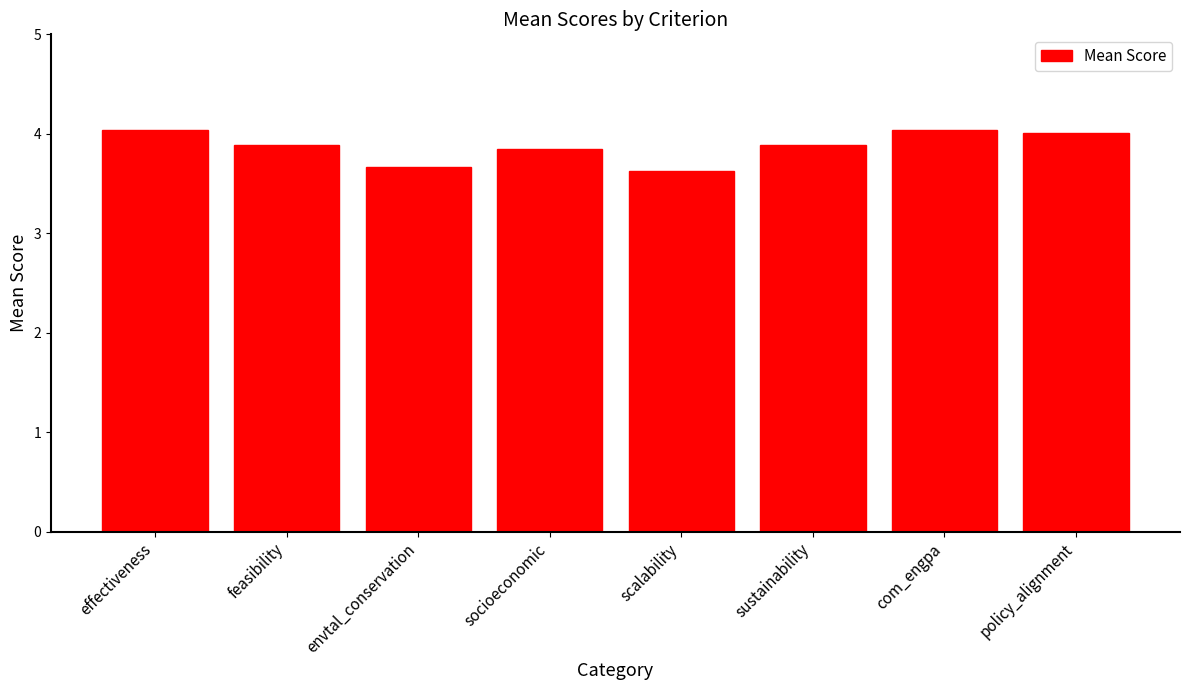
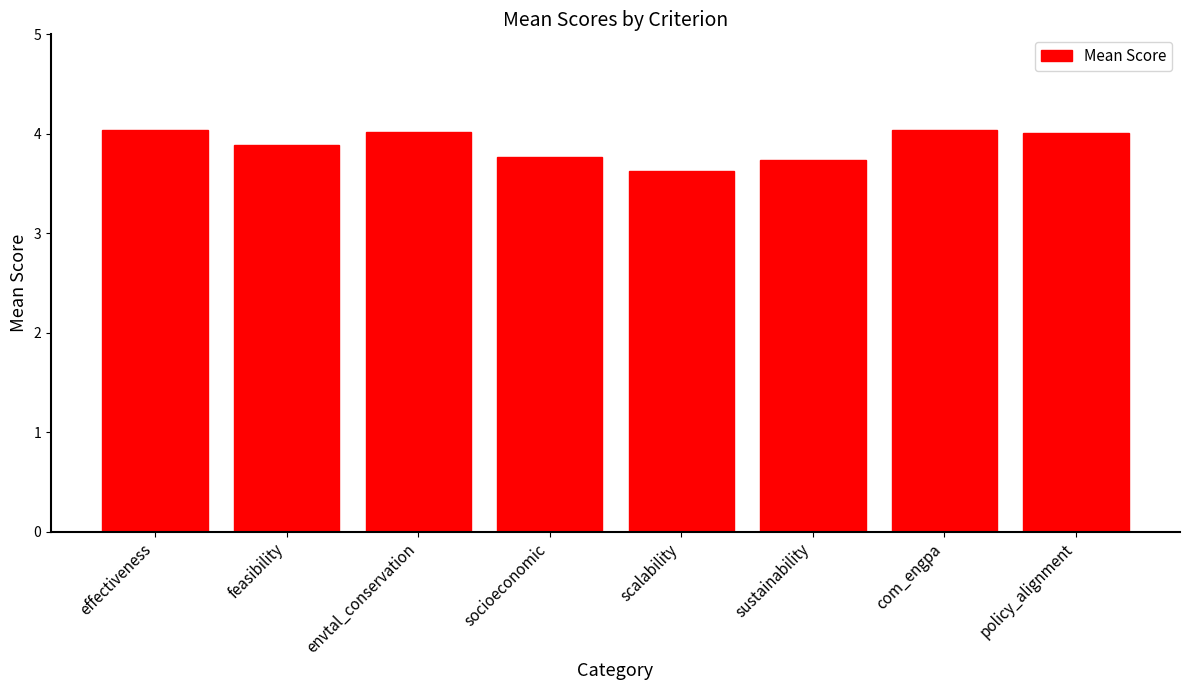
  {
    "effectiveness": 4.0,
    "feasibility": 3.9,
-   "envtal_conservation": 3.7,
-   "socioeconomic": 3.9,
+   "envtal_conservation": 4.0,
+   "socioeconomic": 3.8,
    "scalability": 3.6,
-   "sustainability": 3.9,
+   "sustainability": 3.7,
    "com_engpa": 4.0,
    "policy_alignment": 4.0
  }
